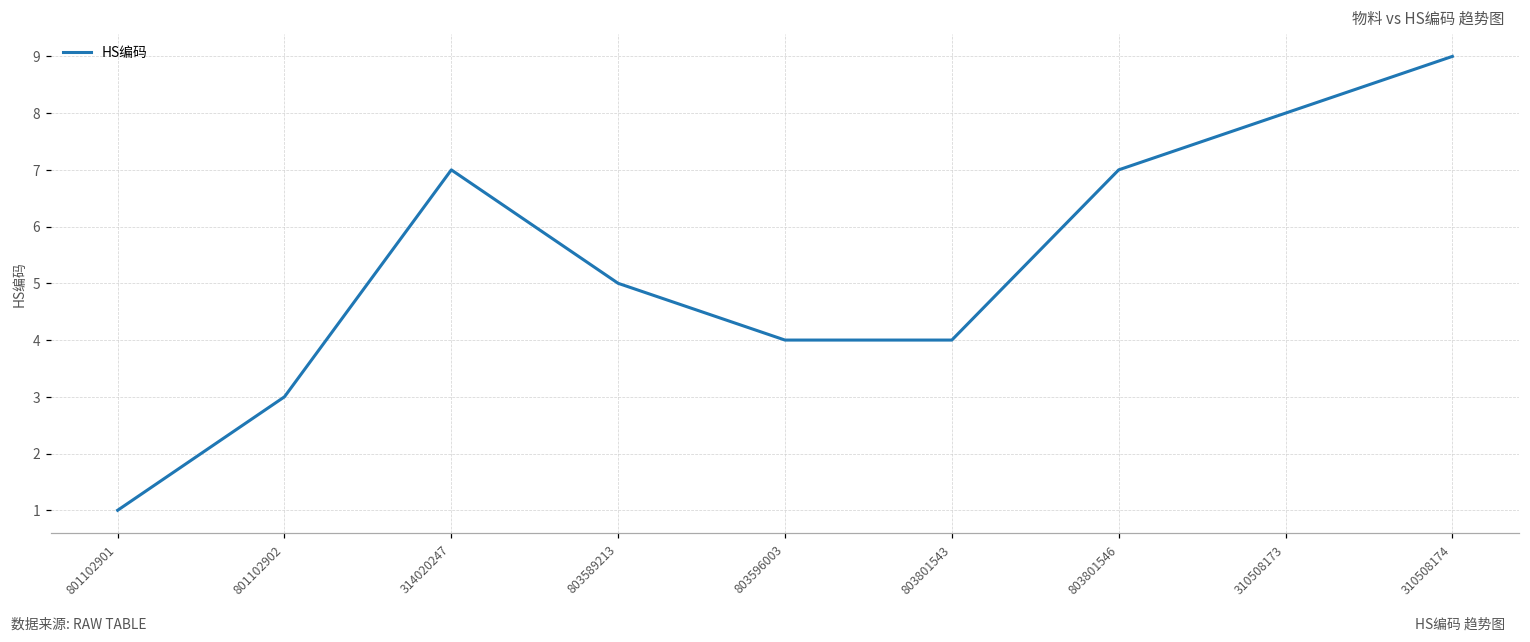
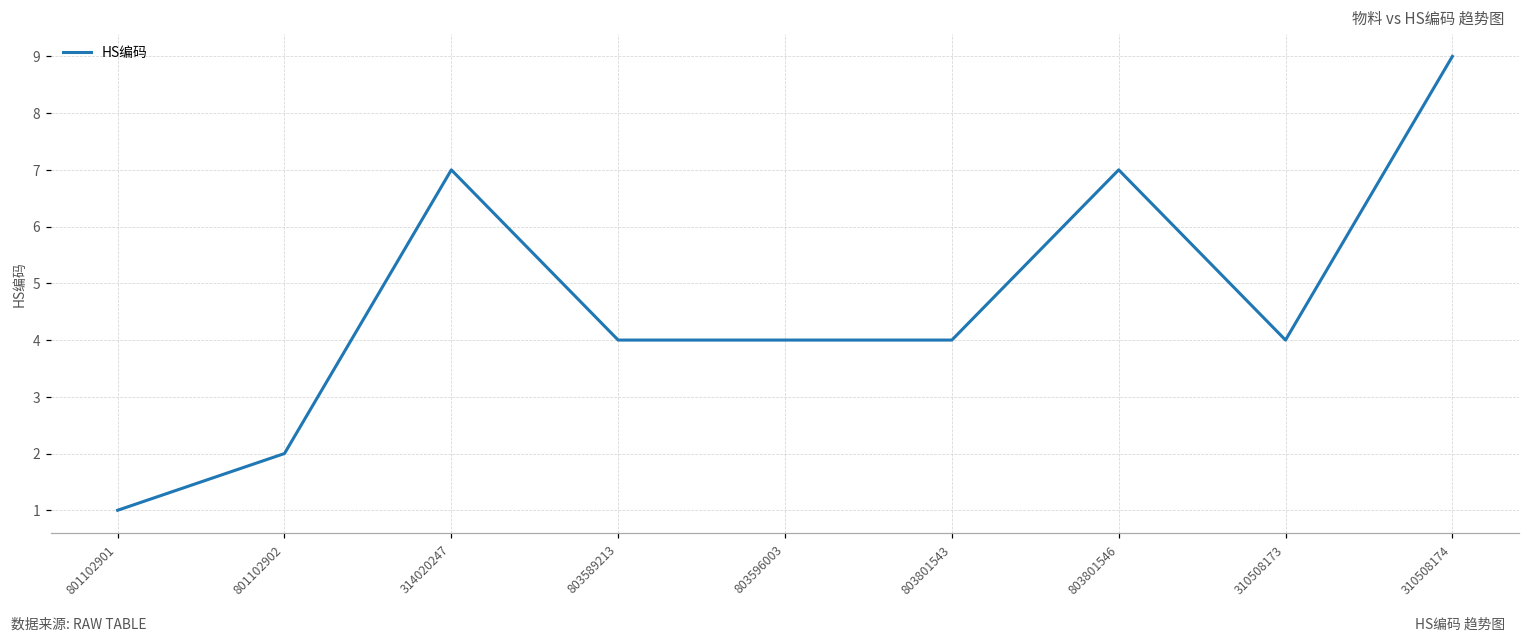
  {
    "801102901": 1,
-   "801102902": 3,
+   "801102902": 2,
    "314020247": 7,
-   "803589213": 5,
+   "803589213": 4,
    "803596003": 4,
    "803801543": 4,
    "803801546": 7,
-   "310508173": 8,
+   "310508173": 4,
    "310508174": 9
  }
